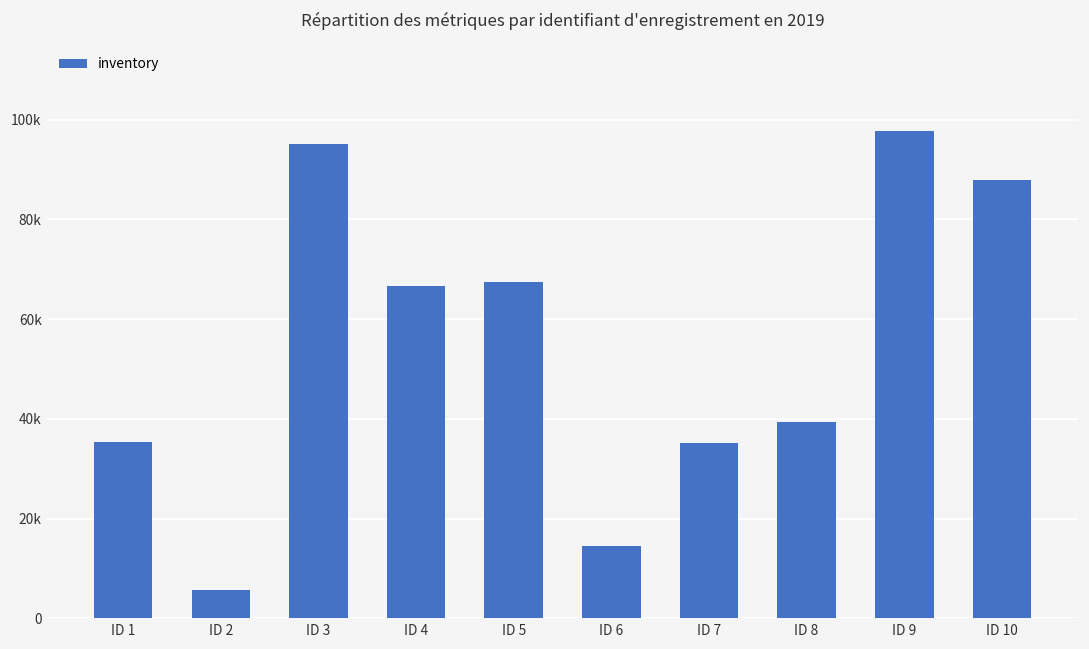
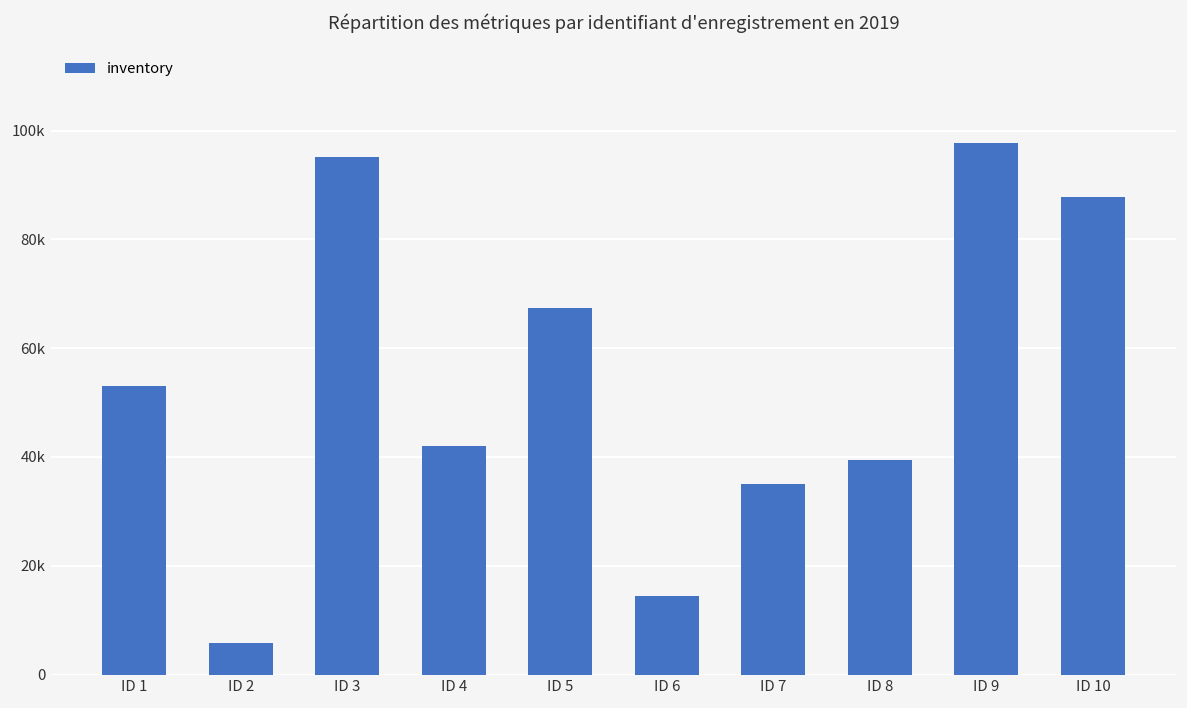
  {
-   "ID 1": 35000,
+   "ID 1": 53000,
    "ID 2": 6000,
    "ID 3": 95000,
-   "ID 4": 67000,
+   "ID 4": 42000,
    "ID 5": 67000,
    "ID 6": 14000,
    "ID 7": 35000,
    "ID 8": 39000,
    "ID 9": 98000,
    "ID 10": 88000
  }
